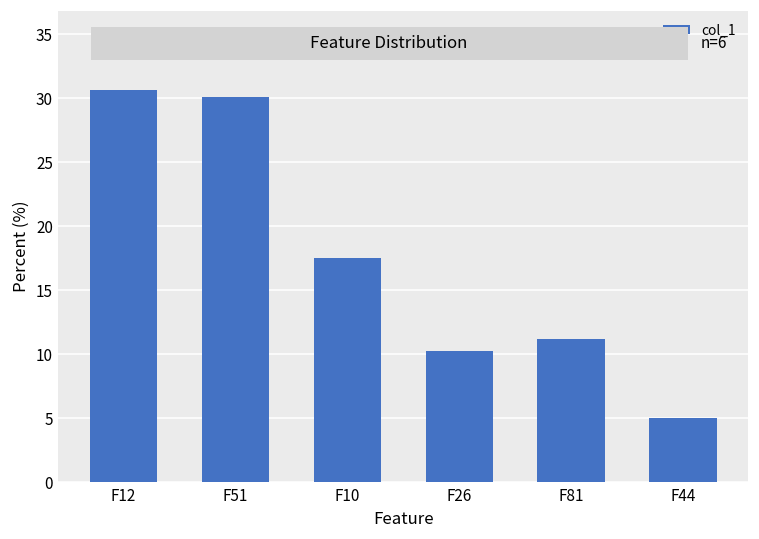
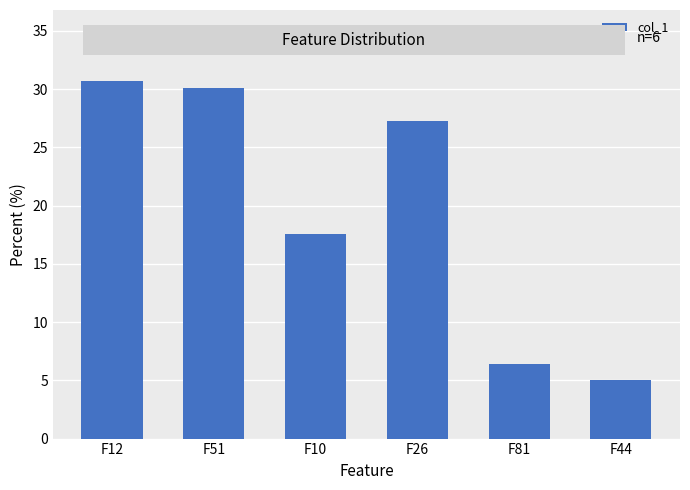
  {
    "F12": 30.7,
    "F51": 30.1,
    "F10": 17.5,
-   "F26": 10.3,
-   "F81": 11.2,
+   "F26": 27.2,
+   "F81": 6.4,
    "F44": 5.0
  }
